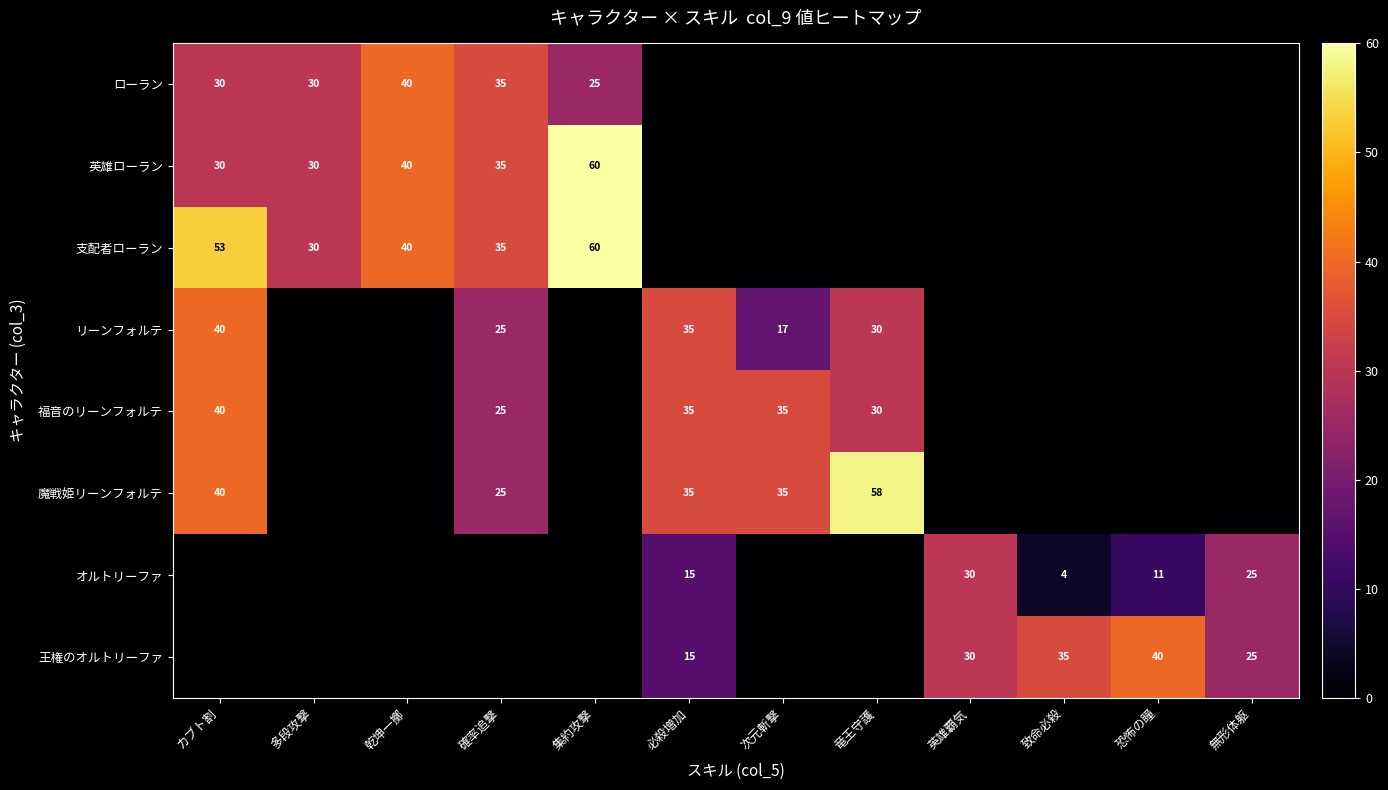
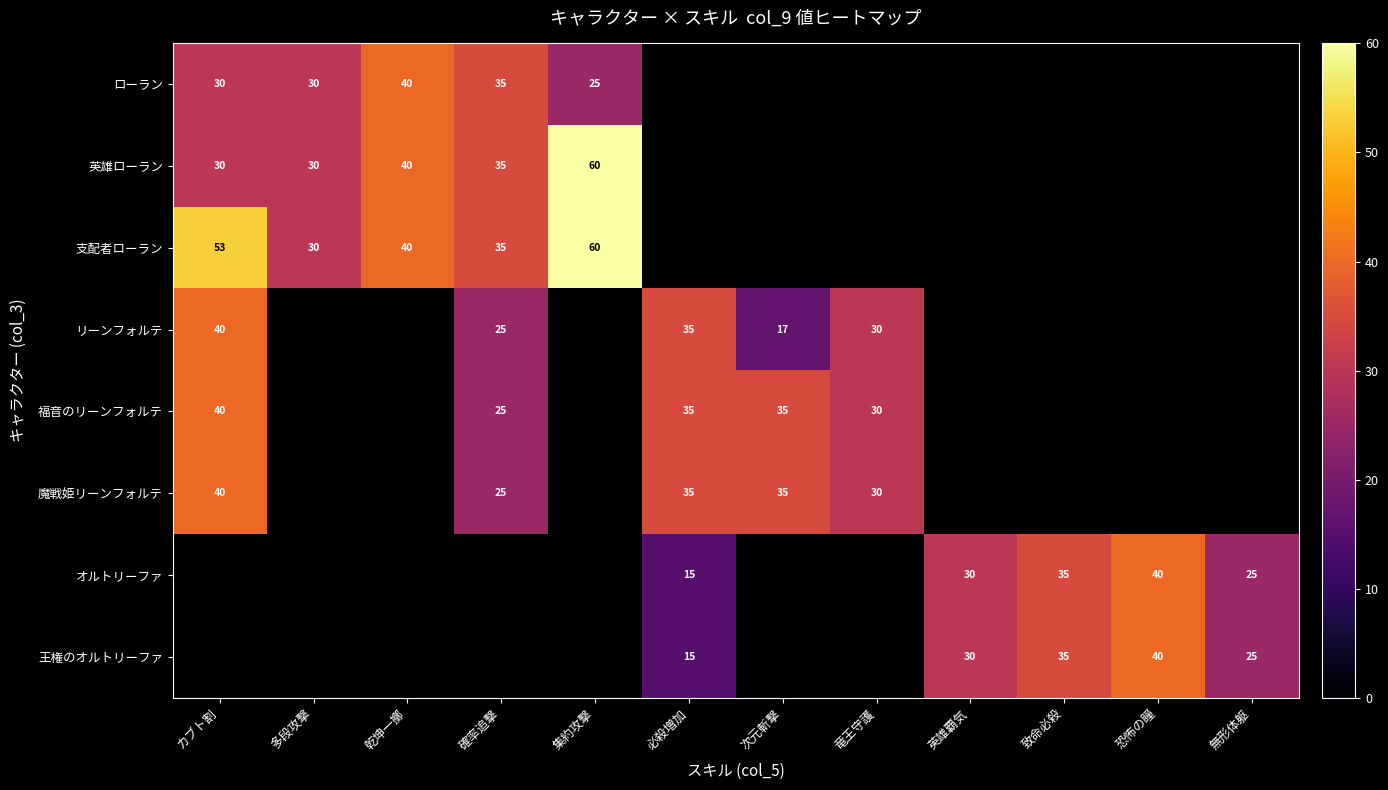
  {
    "ローラン": {
      "カブト割": 30,
      "多段攻撃": 30,
      "乾坤一擲": 40,
      "確率追撃": 35,
      "集約攻撃": 25
    },
    "英雄ローラン": {
      "カブト割": 30,
      "多段攻撃": 30,
      "乾坤一擲": 40,
      "確率追撃": 35,
      "集約攻撃": 60
    },
    "支配者ローラン": {
      "カブト割": 53,
      "多段攻撃": 30,
      "乾坤一擲": 40,
      "確率追撃": 35,
      "集約攻撃": 60
    },
    "リーンフォルテ": {
      "カブト割": 40,
      "確率追撃": 25,
      "必殺増加": 35,
      "次元斬撃": 17,
      "竜王守護": 30
    },
    "福音のリーンフォルテ": {
      "カブト割": 40,
      "確率追撃": 25,
      "必殺増加": 35,
      "次元斬撃": 35,
      "竜王守護": 30
    },
    "魔戦姫リーンフォルテ": {
      "カブト割": 40,
      "確率追撃": 25,
      "必殺増加": 35,
      "次元斬撃": 35,
-     "竜王守護": 58
+     "竜王守護": 30
    },
    "オルトリーファ": {
      "必殺増加": 15,
      "英雄覇気": 30,
-     "致命必殺": 4,
-     "恐怖の瞳": 11,
+     "致命必殺": 35,
+     "恐怖の瞳": 40,
      "無形体躯": 25
    },
    "王権のオルトリーファ": {
      "必殺増加": 15,
      "英雄覇気": 30,
      "致命必殺": 35,
      "恐怖の瞳": 40,
      "無形体躯": 25
    }
  }
